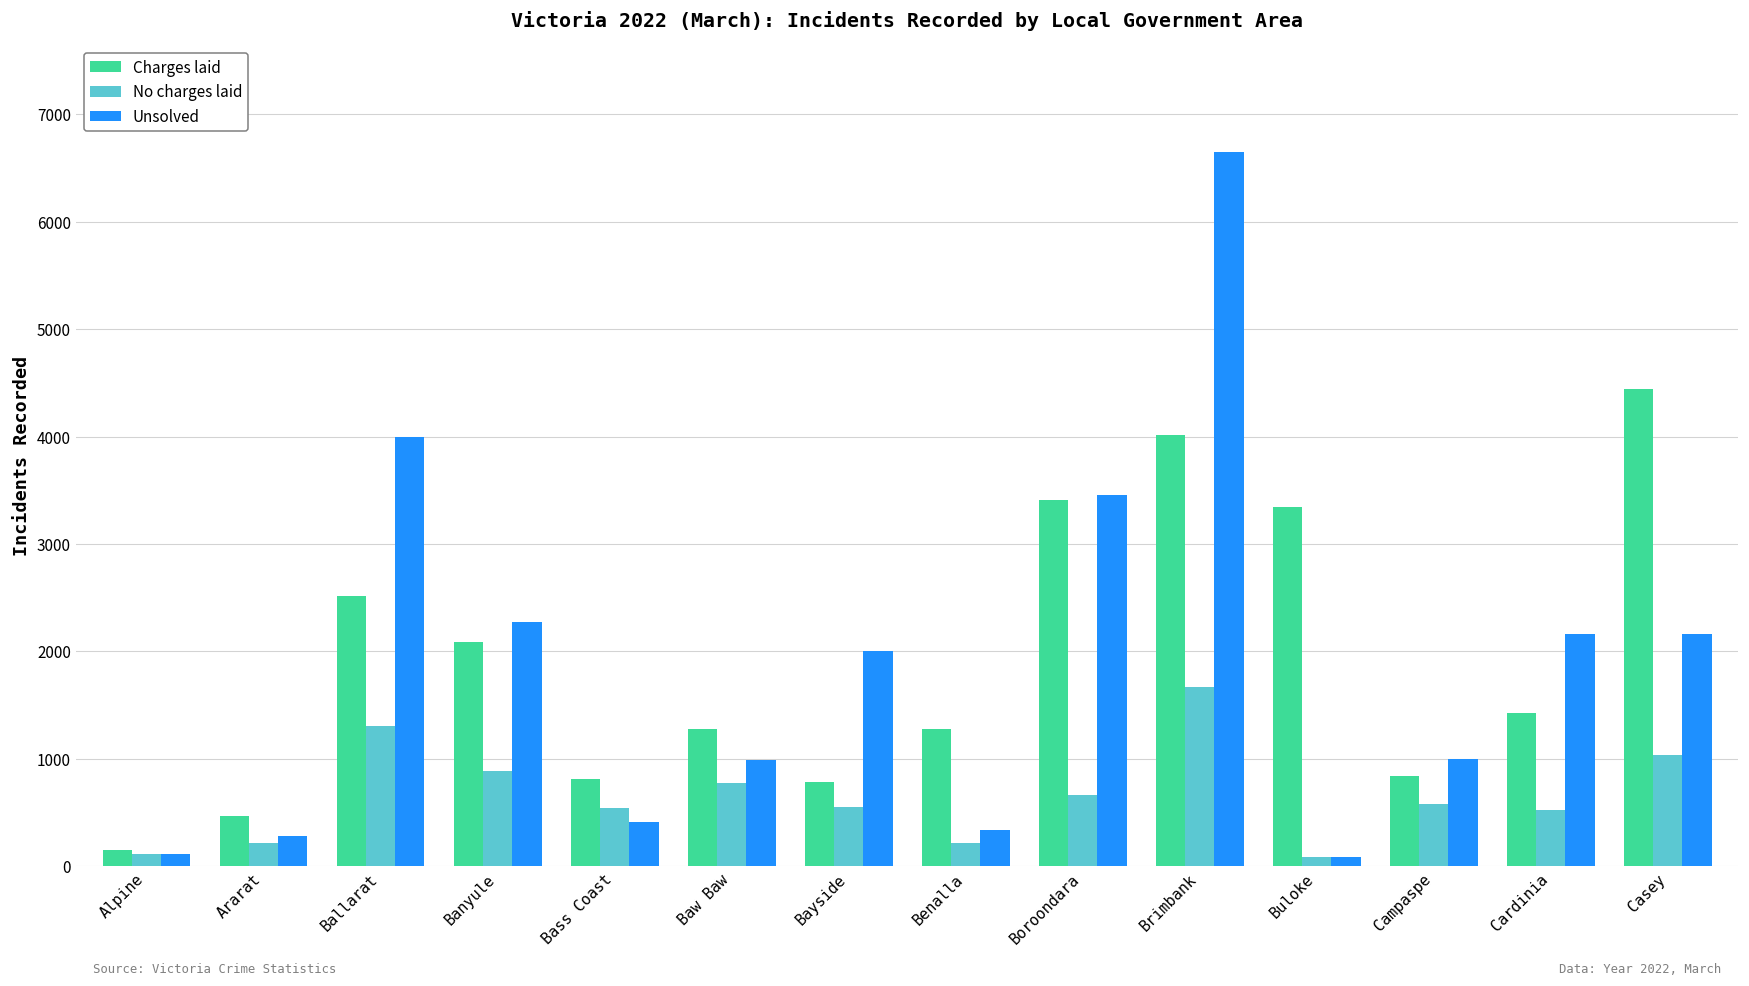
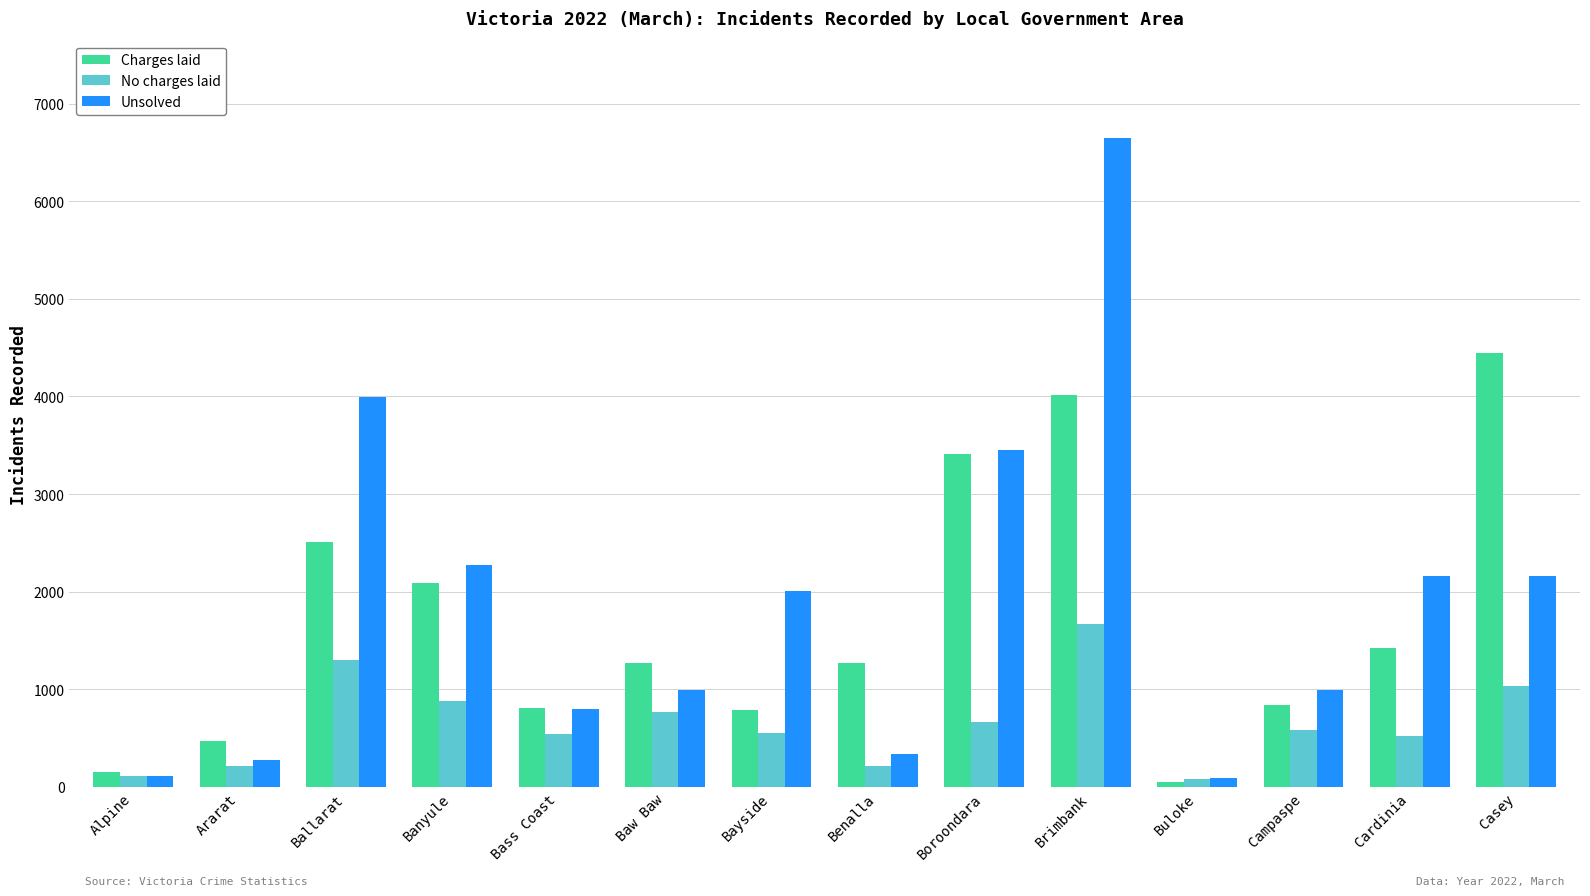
  {
    "Charges laid": {
      "Alpine": 100,
      "Ararat": 500,
      "Ballarat": 2500,
      "Banyule": 2100,
      "Bass Coast": 800,
      "Baw Baw": 1300,
      "Bayside": 800,
      "Benalla": 1300,
      "Boroondara": 3400,
      "Brimbank": 4000,
-     "Buloke": 3300,
+     "Buloke": 100,
      "Campaspe": 800,
      "Cardinia": 1400,
      "Casey": 4400
    },
    "No charges laid": {
      "Alpine": 100,
      "Ararat": 200,
      "Ballarat": 1300,
      "Banyule": 900,
      "Bass Coast": 500,
      "Baw Baw": 800,
      "Bayside": 600,
      "Benalla": 200,
      "Boroondara": 700,
      "Brimbank": 1700,
      "Buloke": 100,
      "Campaspe": 600,
      "Cardinia": 500,
      "Casey": 1000
    },
    "Unsolved": {
      "Alpine": 100,
      "Ararat": 300,
      "Ballarat": 4000,
      "Banyule": 2300,
-     "Bass Coast": 400,
+     "Bass Coast": 800,
      "Baw Baw": 1000,
      "Bayside": 2000,
      "Benalla": 300,
      "Boroondara": 3500,
      "Brimbank": 6600,
      "Buloke": 100,
      "Campaspe": 1000,
      "Cardinia": 2200,
      "Casey": 2200
    }
  }
